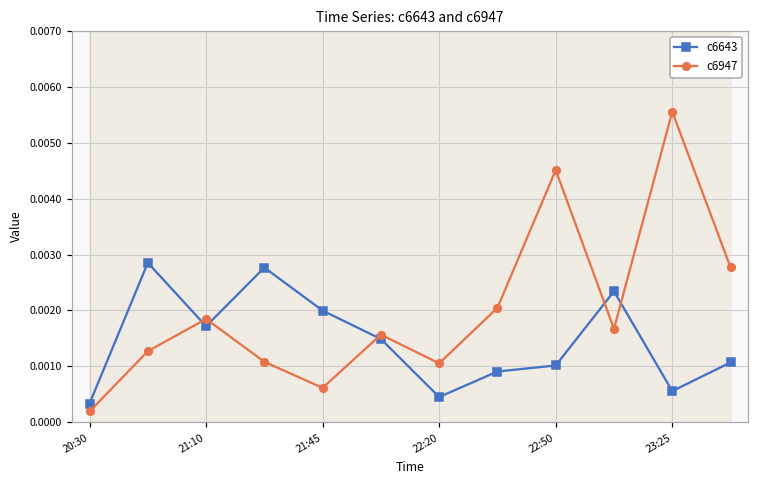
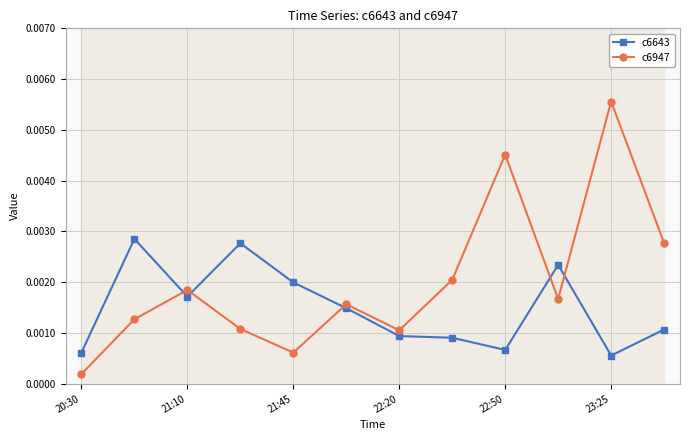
  {
    "c6643": {
-     "20:30": 0.0003,
+     "20:30": 0.0006,
      "21:10": 0.0017,
      "21:45": 0.0020,
-     "22:20": 0.0004,
-     "22:50": 0.0010,
+     "22:20": 0.0009,
+     "22:50": 0.0007,
      "23:25": 0.0006
    },
    "c6947": {
      "20:30": 0.0002,
      "21:10": 0.0018,
      "21:45": 0.0006,
      "22:20": 0.0011,
      "22:50": 0.0045,
      "23:25": 0.0056
    }
  }
